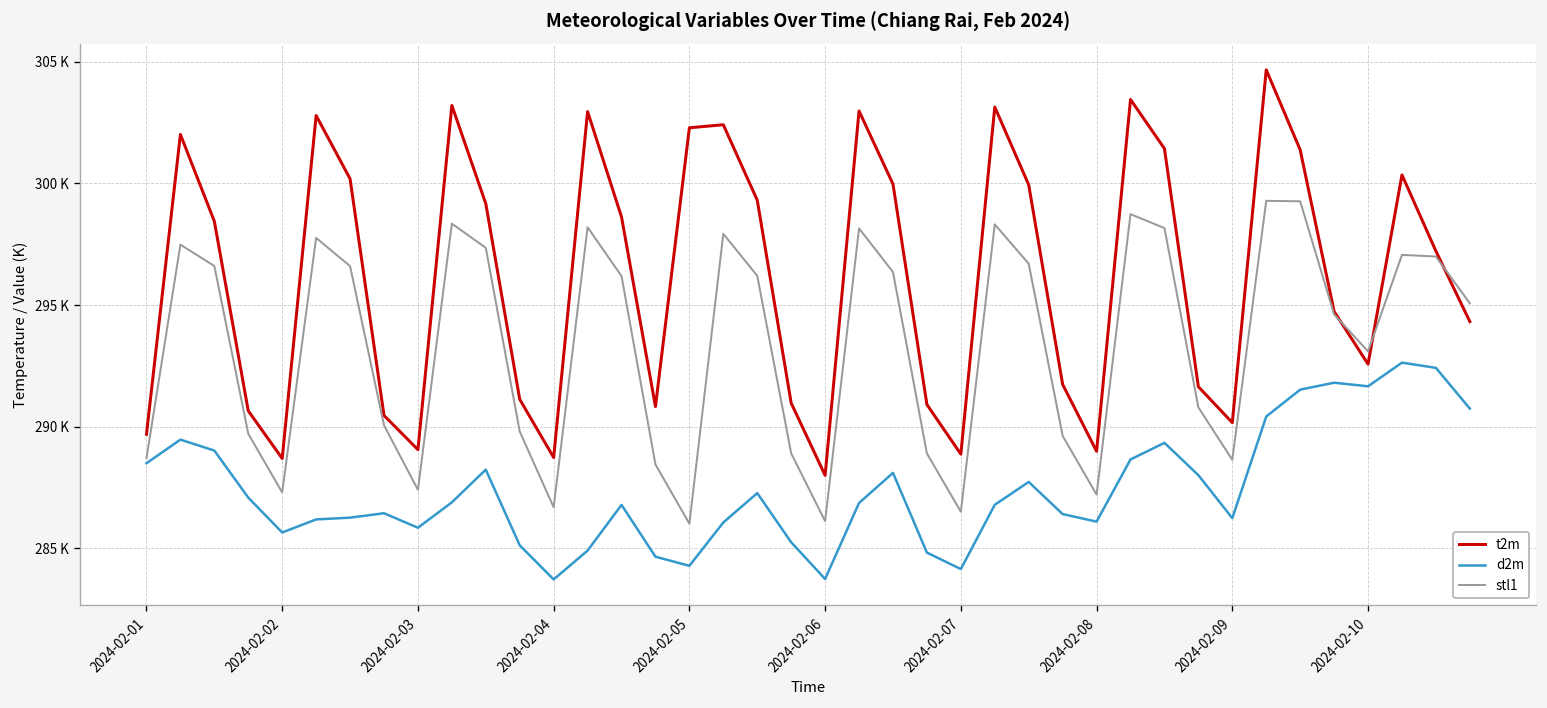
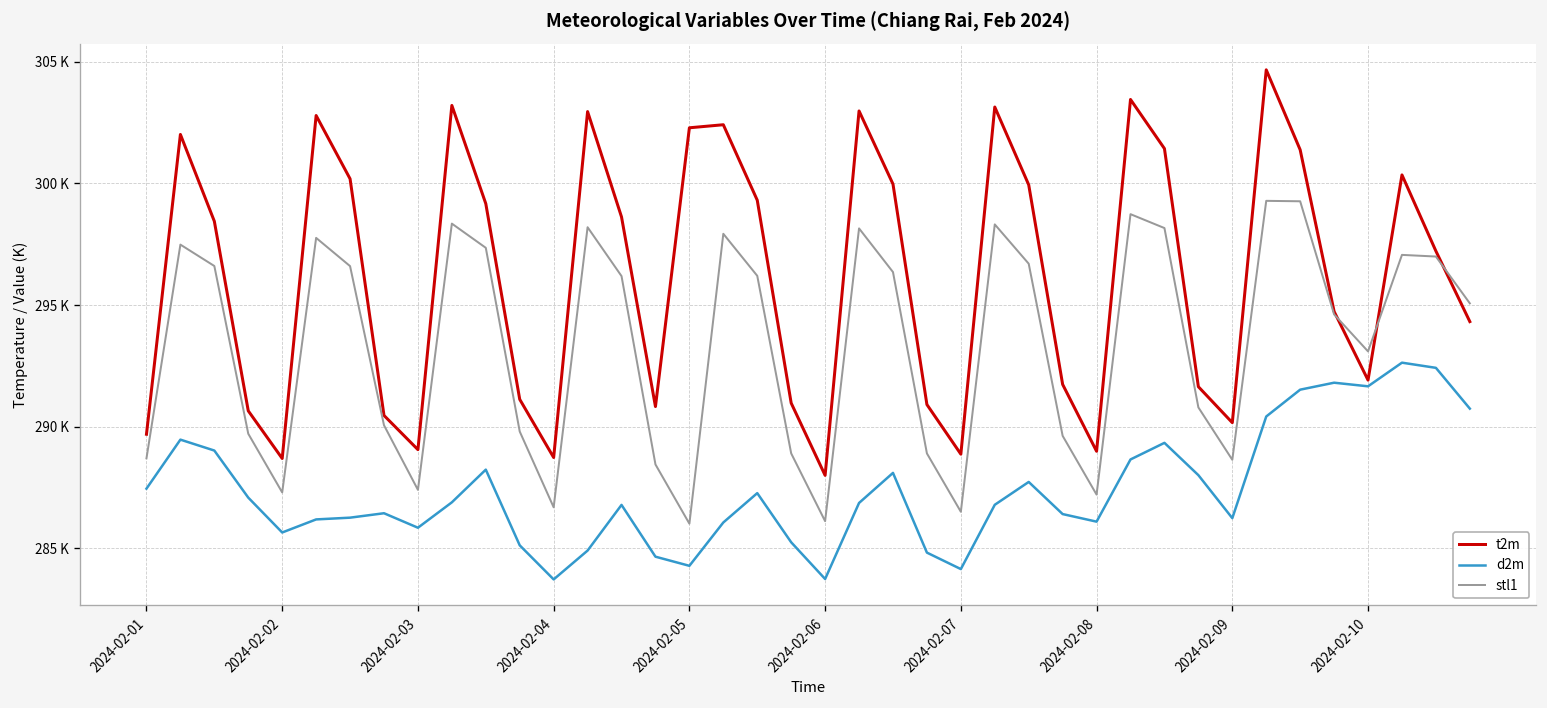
  {
    "t2m": {
      "2024-02-01": 289700,
      "2024-02-02": 288700,
      "2024-02-03": 289100,
      "2024-02-04": 288700,
      "2024-02-05": 302300,
      "2024-02-06": 288000,
      "2024-02-07": 288900,
      "2024-02-08": 289000,
      "2024-02-09": 290200,
-     "2024-02-10": 292600
+     "2024-02-10": 291900
    },
    "d2m": {
-     "2024-02-01": 288500,
+     "2024-02-01": 287500,
      "2024-02-02": 285700,
      "2024-02-03": 285800,
      "2024-02-04": 283700,
      "2024-02-05": 284300,
      "2024-02-06": 283700,
      "2024-02-07": 284100,
      "2024-02-08": 286100,
      "2024-02-09": 286200,
      "2024-02-10": 291700
    },
    "stl1": {
      "2024-02-01": 288700,
      "2024-02-02": 287300,
      "2024-02-03": 287400,
      "2024-02-04": 286700,
      "2024-02-05": 286000,
      "2024-02-06": 286100,
      "2024-02-07": 286500,
      "2024-02-08": 287200,
      "2024-02-09": 288600,
      "2024-02-10": 293100
    }
  }
